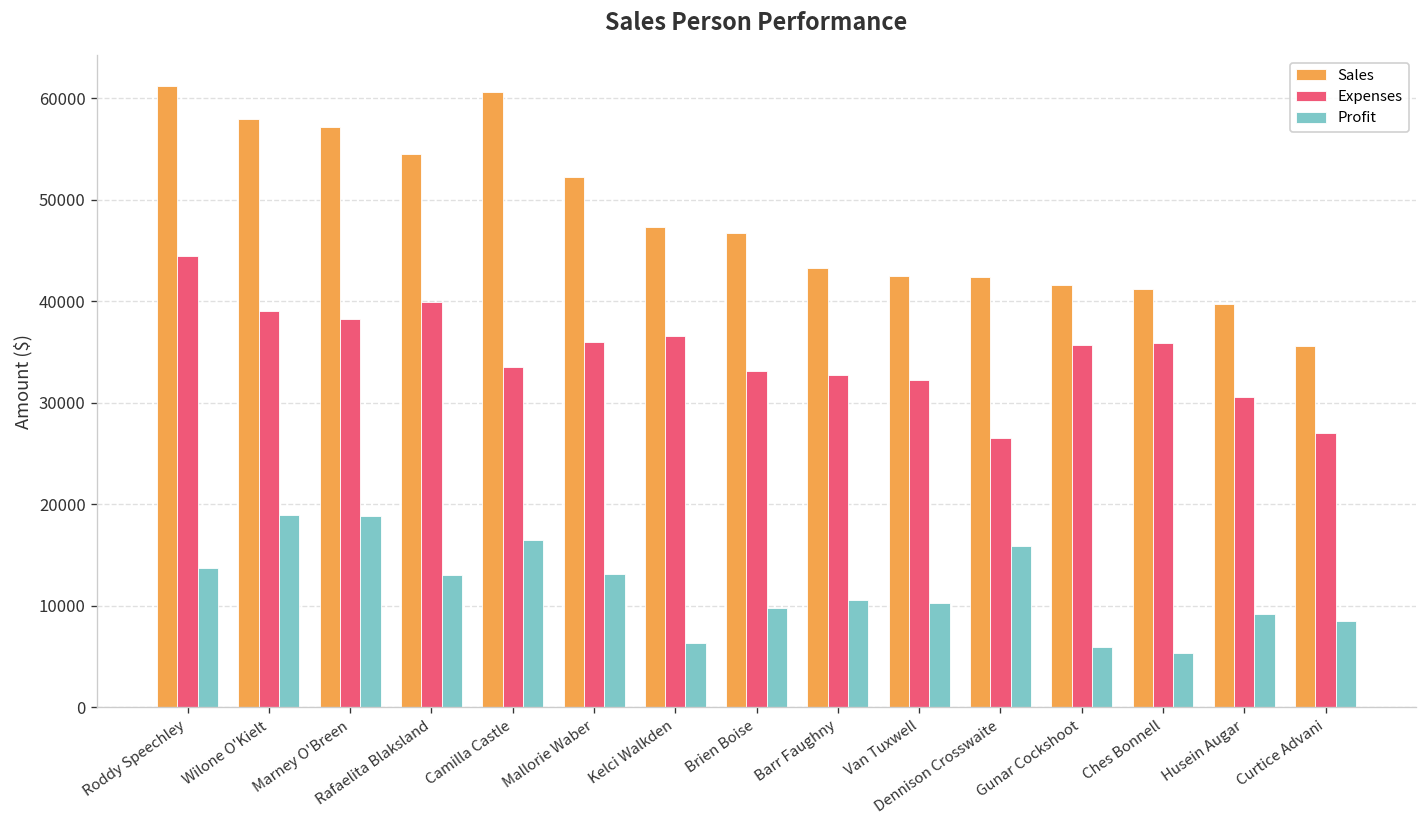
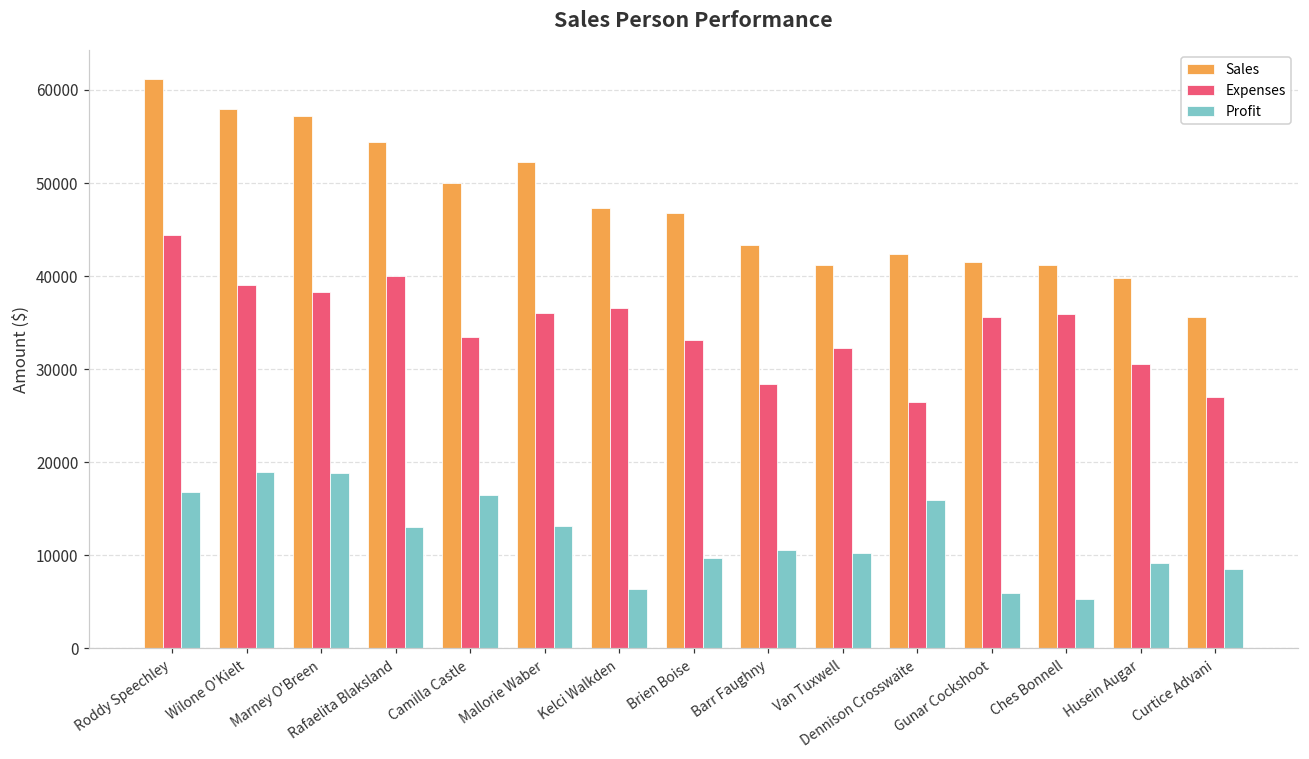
  {
    "Sales": {
      "Roddy Speechley": 61000,
      "Wilone O'Kielt": 58000,
      "Marney O'Breen": 57000,
      "Rafaelita Blaksland": 54000,
-     "Camilla Castle": 61000,
+     "Camilla Castle": 50000,
      "Mallorie Waber": 52000,
      "Kelci Walkden": 47000,
      "Brien Boise": 47000,
      "Barr Faughny": 43000,
-     "Van Tuxwell": 42000,
+     "Van Tuxwell": 41000,
      "Dennison Crosswaite": 42000,
      "Gunar Cockshoot": 42000,
      "Ches Bonnell": 41000,
      "Husein Augar": 40000,
      "Curtice Advani": 36000
    },
    "Expenses": {
      "Roddy Speechley": 44000,
      "Wilone O'Kielt": 39000,
      "Marney O'Breen": 38000,
      "Rafaelita Blaksland": 40000,
      "Camilla Castle": 33000,
      "Mallorie Waber": 36000,
      "Kelci Walkden": 37000,
      "Brien Boise": 33000,
-     "Barr Faughny": 33000,
+     "Barr Faughny": 28000,
      "Van Tuxwell": 32000,
      "Dennison Crosswaite": 26000,
      "Gunar Cockshoot": 36000,
      "Ches Bonnell": 36000,
      "Husein Augar": 31000,
      "Curtice Advani": 27000
    },
    "Profit": {
-     "Roddy Speechley": 14000,
+     "Roddy Speechley": 17000,
      "Wilone O'Kielt": 19000,
      "Marney O'Breen": 19000,
      "Rafaelita Blaksland": 13000,
      "Camilla Castle": 16000,
      "Mallorie Waber": 13000,
      "Kelci Walkden": 6000,
      "Brien Boise": 10000,
      "Barr Faughny": 11000,
      "Van Tuxwell": 10000,
      "Dennison Crosswaite": 16000,
      "Gunar Cockshoot": 6000,
      "Ches Bonnell": 5000,
      "Husein Augar": 9000,
      "Curtice Advani": 9000
    }
  }
